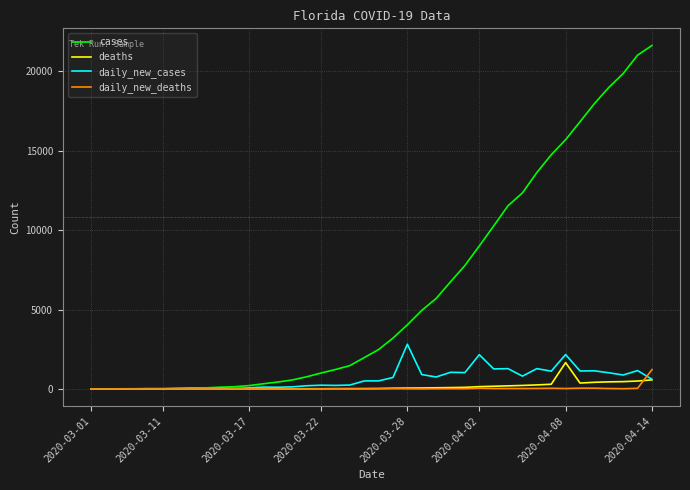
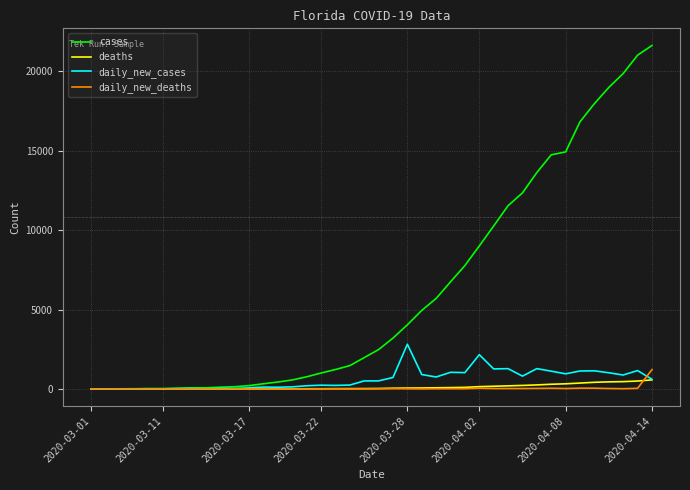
  {
    "cases": {
      "2020-03-22": 1000,
      "2020-03-28": 4000,
      "2020-04-02": 9000,
-     "2020-04-08": 15700,
+     "2020-04-08": 14900,
      "2020-04-14": 21600
    },
    "deaths": {
-     "2020-04-08": 1700
+     "2020-04-08": 300
    },
    "daily_new_cases": {
      "2020-03-22": 200,
      "2020-03-28": 2800,
      "2020-04-02": 2200,
-     "2020-04-08": 2200
+     "2020-04-08": 1000
    },
    "daily_new_deaths": {
      "2020-04-08": 0,
      "2020-04-14": 1200
    }
  }
